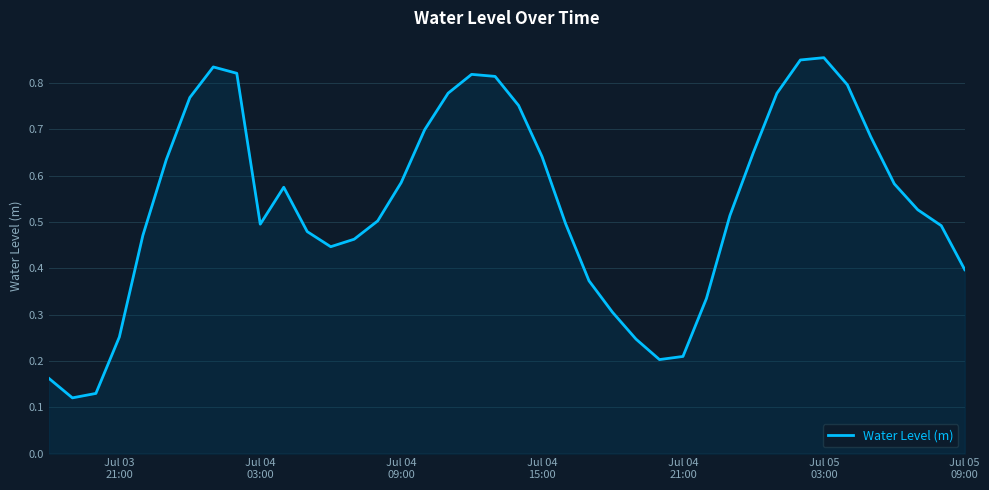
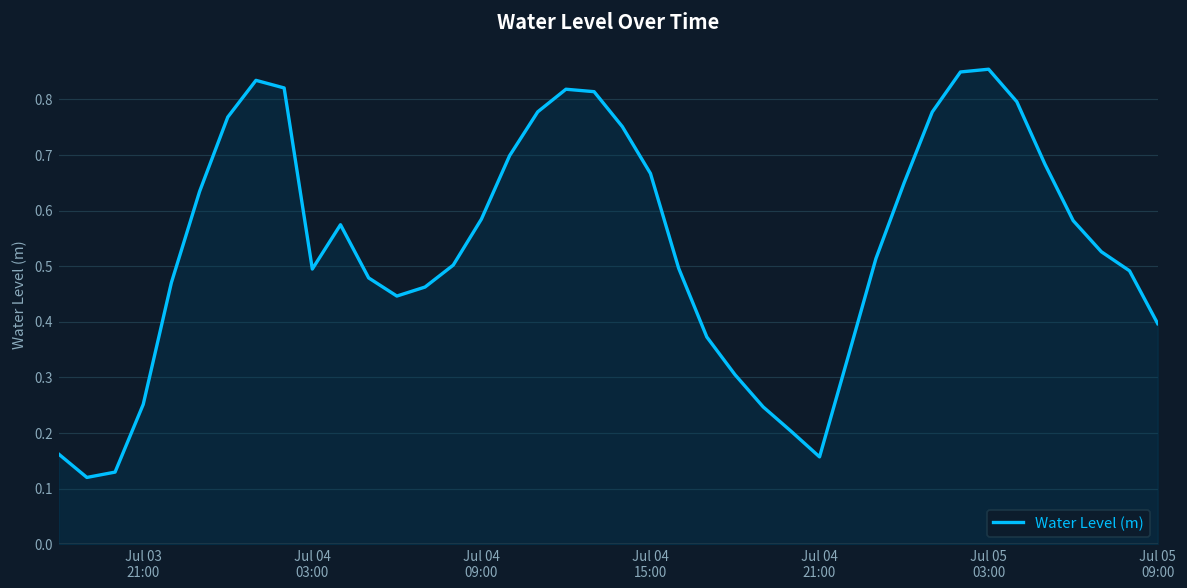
  {
    "Jul 03 21:00": 0.25,
    "Jul 04 03:00": 0.50,
    "Jul 04 09:00": 0.58,
-   "Jul 04 15:00": 0.64,
-   "Jul 04 21:00": 0.21,
+   "Jul 04 15:00": 0.67,
+   "Jul 04 21:00": 0.16,
    "Jul 05 03:00": 0.85,
    "Jul 05 09:00": 0.40
  }
